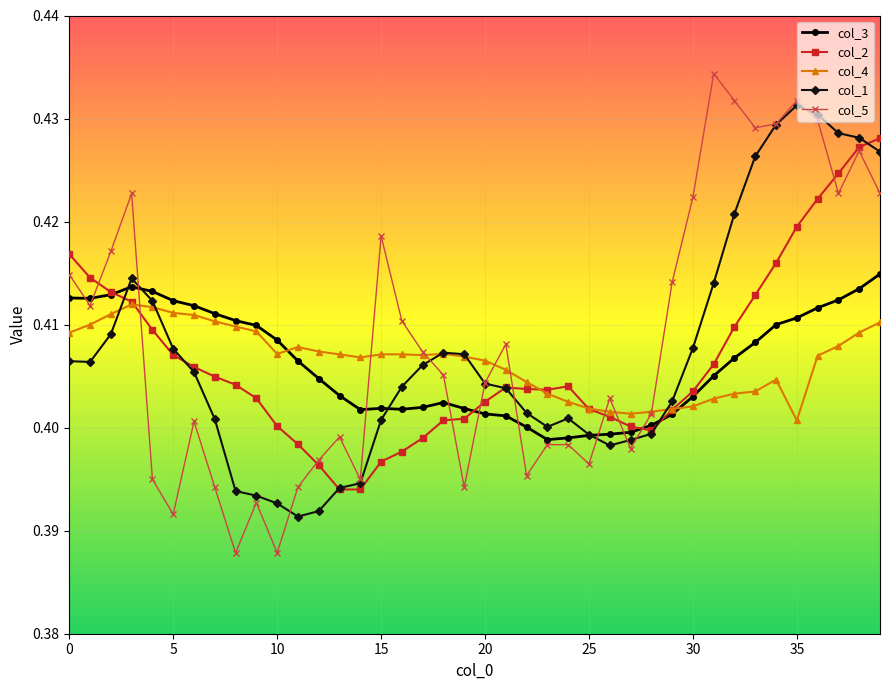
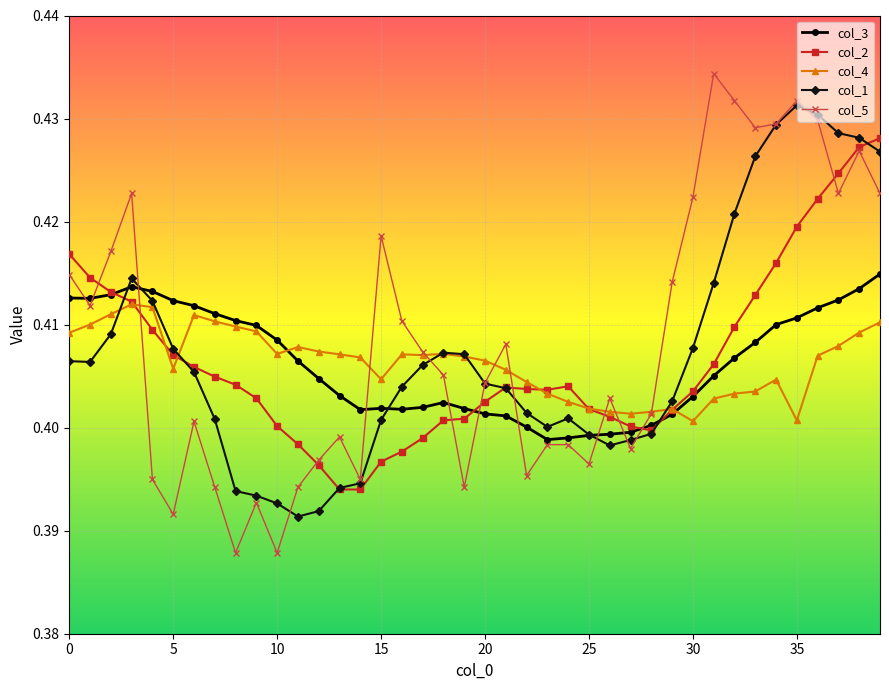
  {
    "col_4": {
      "0": 0.4092,
-     "5": 0.4111,
+     "5": 0.4057,
      "10": 0.4072,
-     "15": 0.4071,
+     "15": 0.4047,
      "20": 0.4065,
-     "30": 0.4021,
+     "30": 0.4006,
      "35": 0.4007
    }
  }
